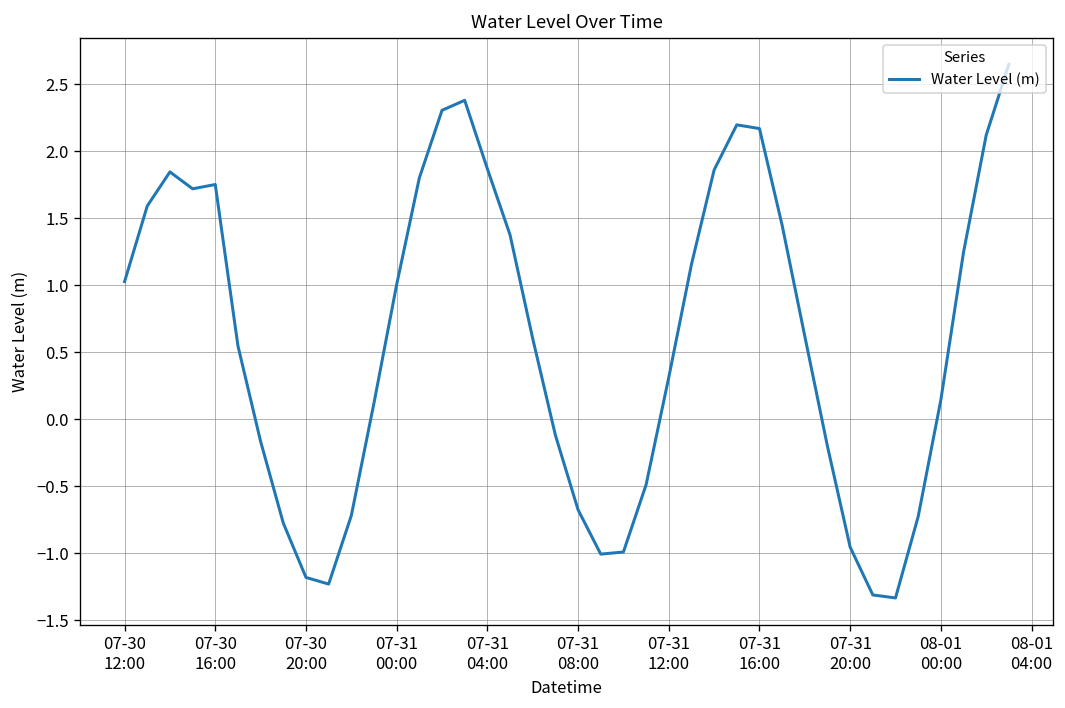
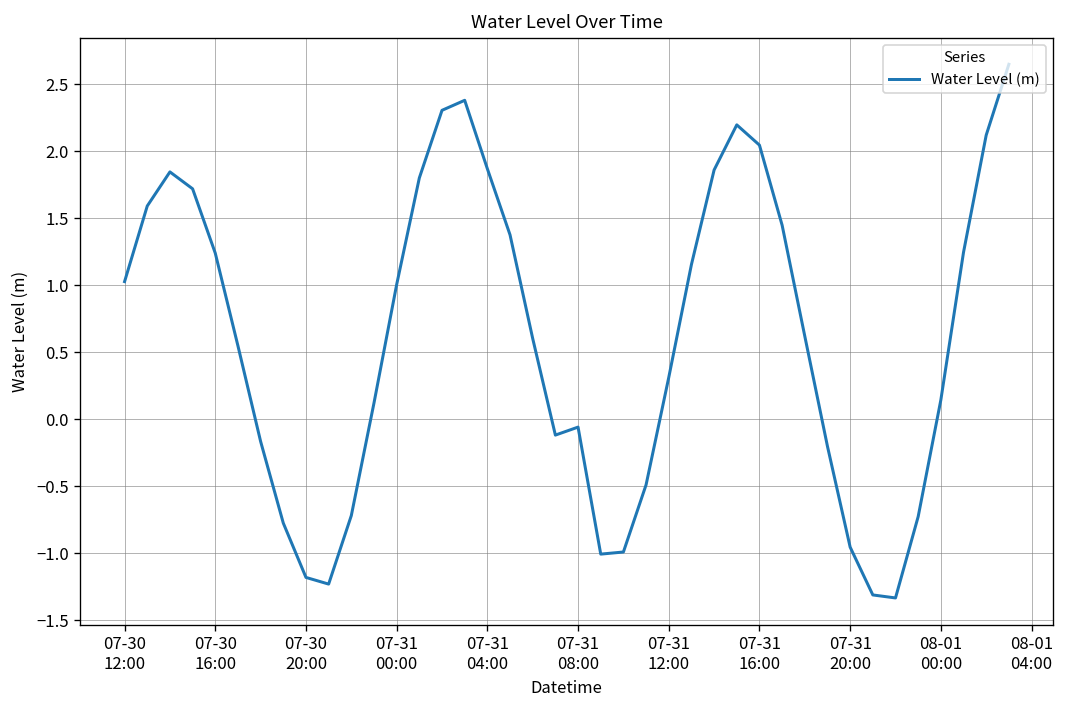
  {
    "07-30 12:00": 1.03,
-   "07-30 16:00": 1.75,
+   "07-30 16:00": 1.24,
    "07-30 20:00": -1.18,
    "07-31 00:00": 1.00,
    "07-31 04:00": 1.87,
-   "07-31 08:00": -0.68,
+   "07-31 08:00": -0.06,
    "07-31 12:00": 0.31,
-   "07-31 16:00": 2.17,
+   "07-31 16:00": 2.05,
    "07-31 20:00": -0.96,
    "08-01 00:00": 0.14
  }
